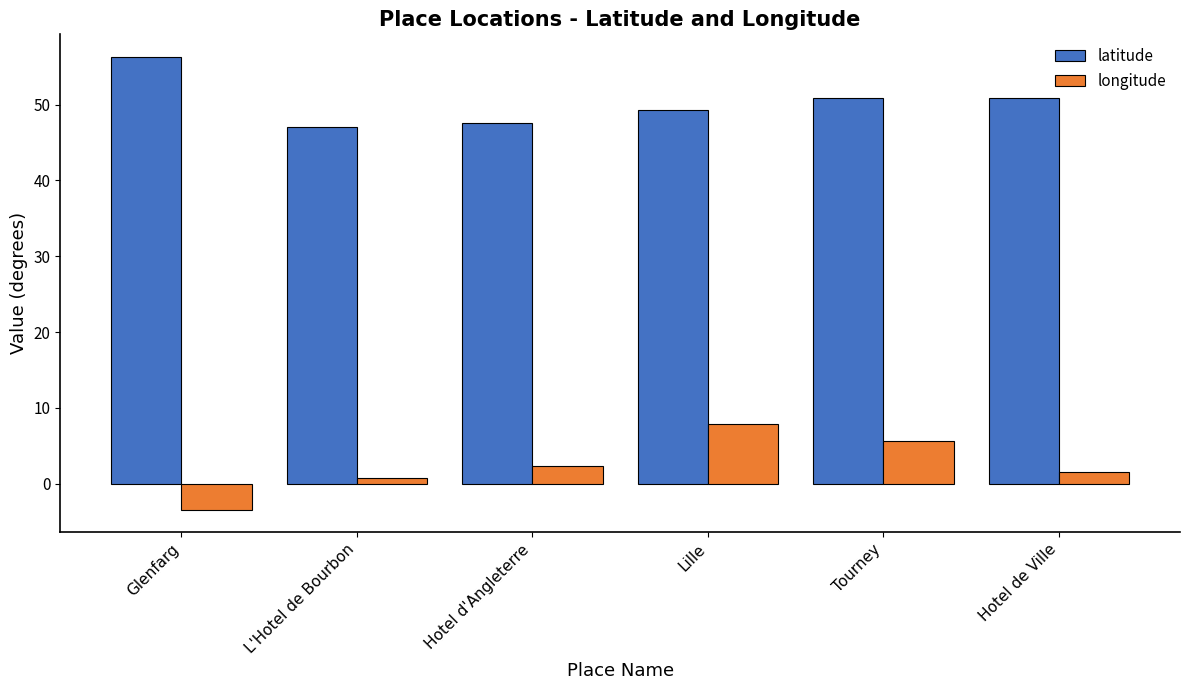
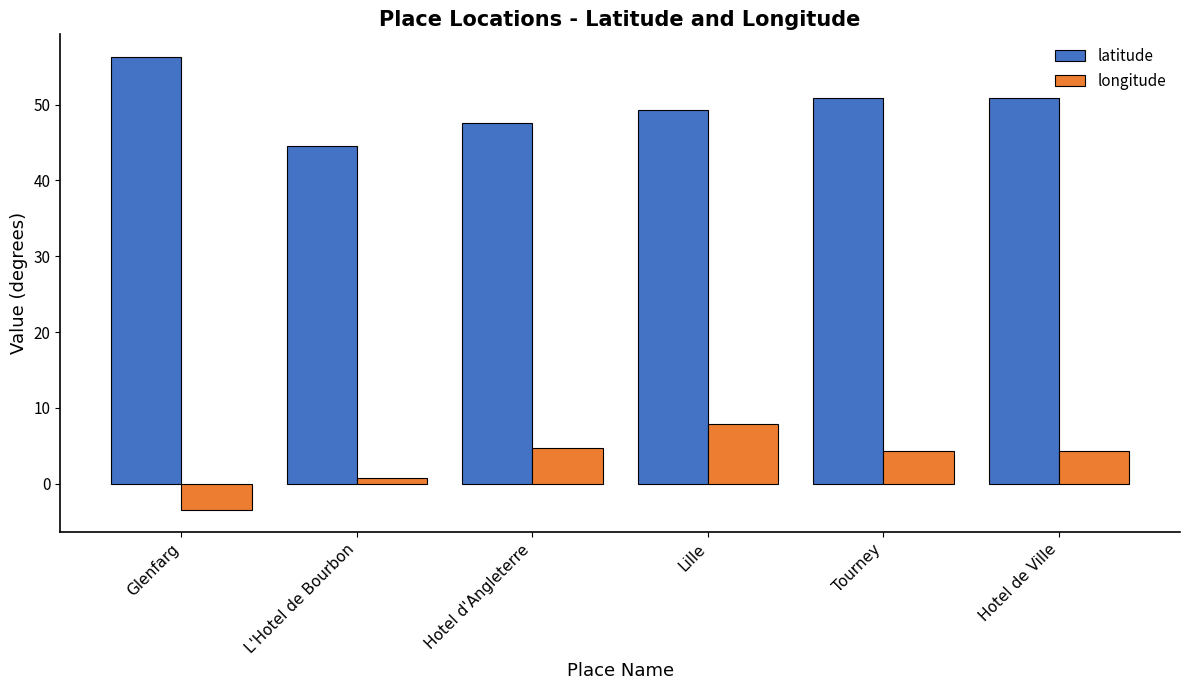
  {
    "latitude": {
      "Glenfarg": 56,
-     "L'Hotel de Bourbon": 47,
+     "L'Hotel de Bourbon": 44,
      "Hotel d'Angleterre": 48,
      "Lille": 49,
      "Tourney": 51,
      "Hotel de Ville": 51
    },
    "longitude": {
      "Glenfarg": -3,
      "L'Hotel de Bourbon": 1,
-     "Hotel d'Angleterre": 2,
+     "Hotel d'Angleterre": 5,
      "Lille": 8,
-     "Tourney": 6,
-     "Hotel de Ville": 2
+     "Tourney": 4,
+     "Hotel de Ville": 4
    }
  }
